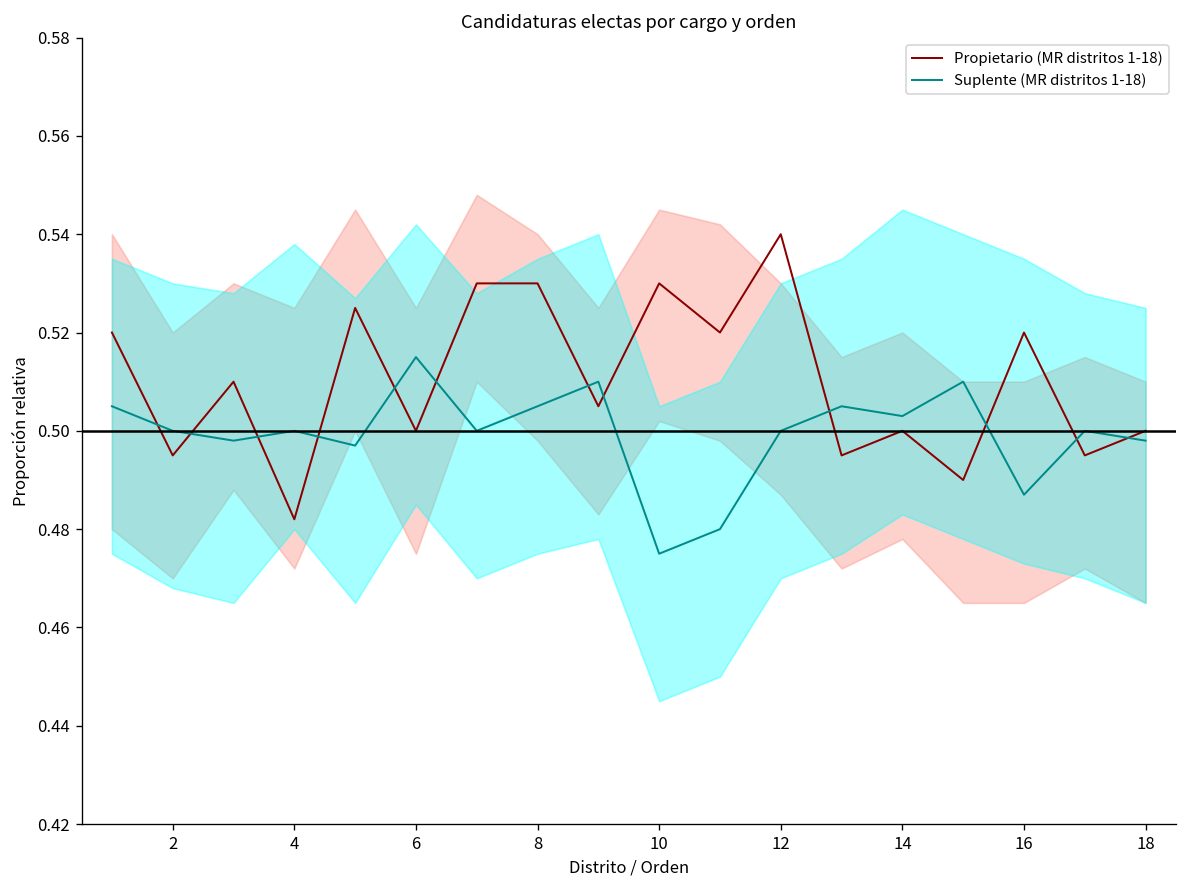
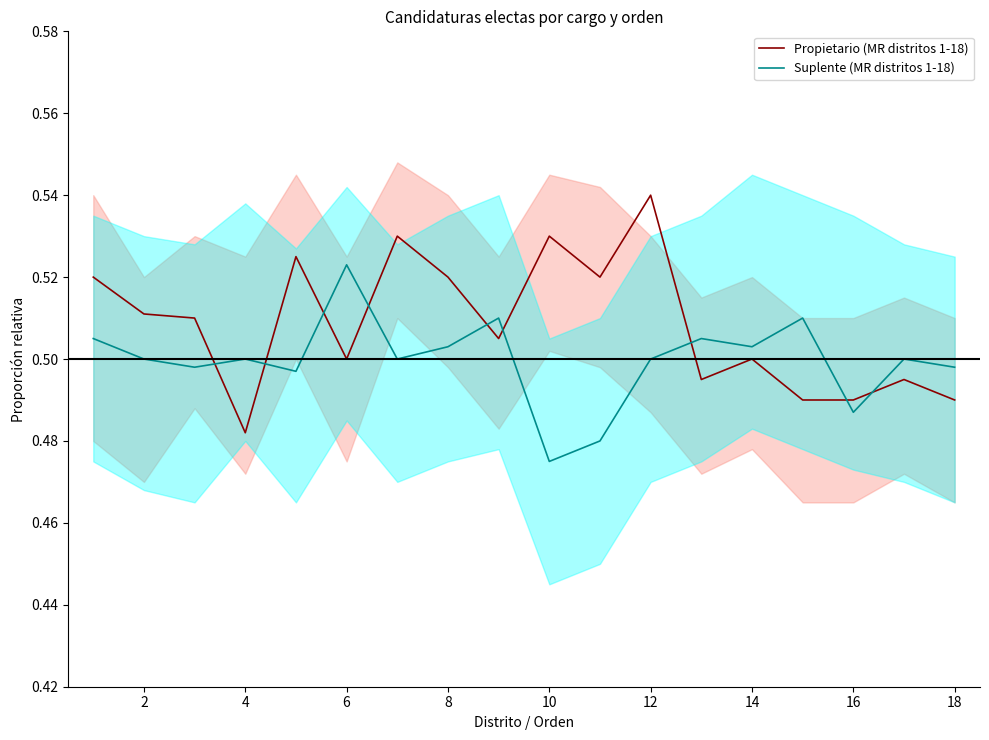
  {
    "Propietario (MR distritos 1-18)": {
-     "2": 0.495,
+     "2": 0.511,
      "4": 0.482,
      "6": 0.500,
-     "8": 0.53,
+     "8": 0.52,
      "10": 0.530,
      "12": 0.540,
      "14": 0.500,
-     "16": 0.52,
-     "18": 0.50
+     "16": 0.49,
+     "18": 0.49
    },
    "Suplente (MR distritos 1-18)": {
      "2": 0.500,
      "4": 0.500,
-     "6": 0.515,
-     "8": 0.505,
+     "6": 0.523,
+     "8": 0.503,
      "10": 0.475,
      "12": 0.500,
      "14": 0.503,
      "16": 0.487,
      "18": 0.498
    }
  }
